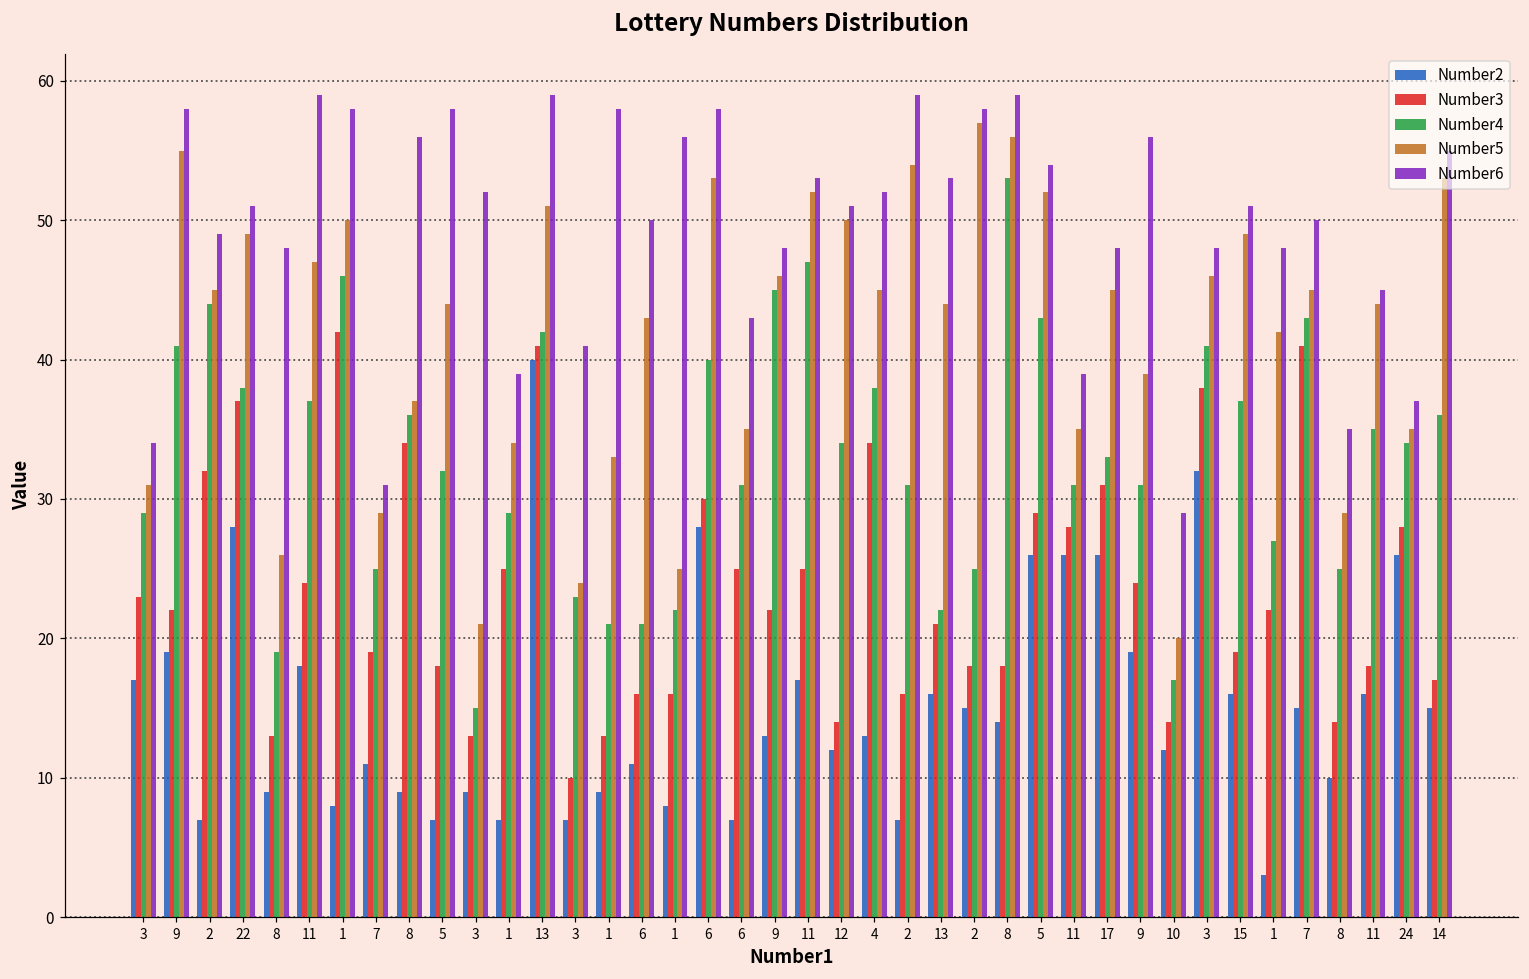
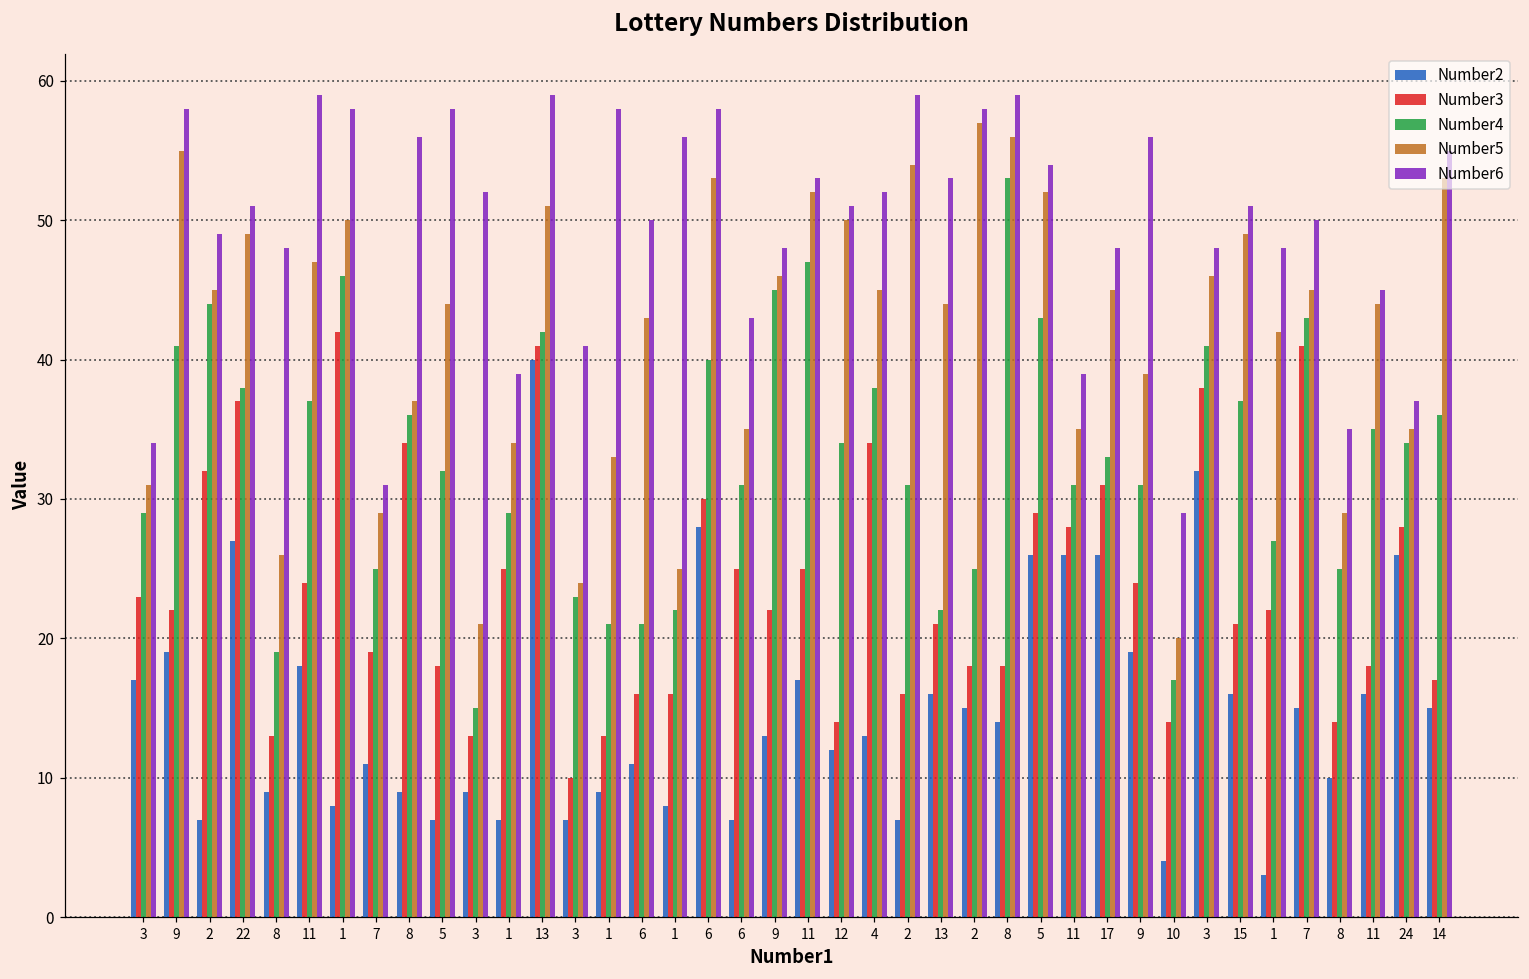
  {
    "Number2": {
-     "22": 28,
+     "22": 27,
      "12": 12,
      "4": 13,
      "17": 26,
-     "10": 12,
+     "10": 4,
      "15": 16,
      "24": 26,
      "14": 15
    },
    "Number3": {
      "22": 37,
      "12": 14,
      "4": 34,
      "17": 31,
      "10": 14,
-     "15": 19,
+     "15": 21,
      "24": 28,
      "14": 17
    },
    "Number4": {
      "22": 38,
      "12": 34,
      "4": 38,
      "17": 33,
      "10": 17,
      "15": 37,
      "24": 34,
      "14": 36
    },
    "Number5": {
      "22": 49,
      "12": 50,
      "4": 45,
      "17": 45,
      "10": 20,
      "15": 49,
      "24": 35
    },
    "Number6": {
      "22": 51,
      "12": 51,
      "4": 52,
      "17": 48,
      "10": 29,
      "15": 51,
      "24": 37
    }
  }
